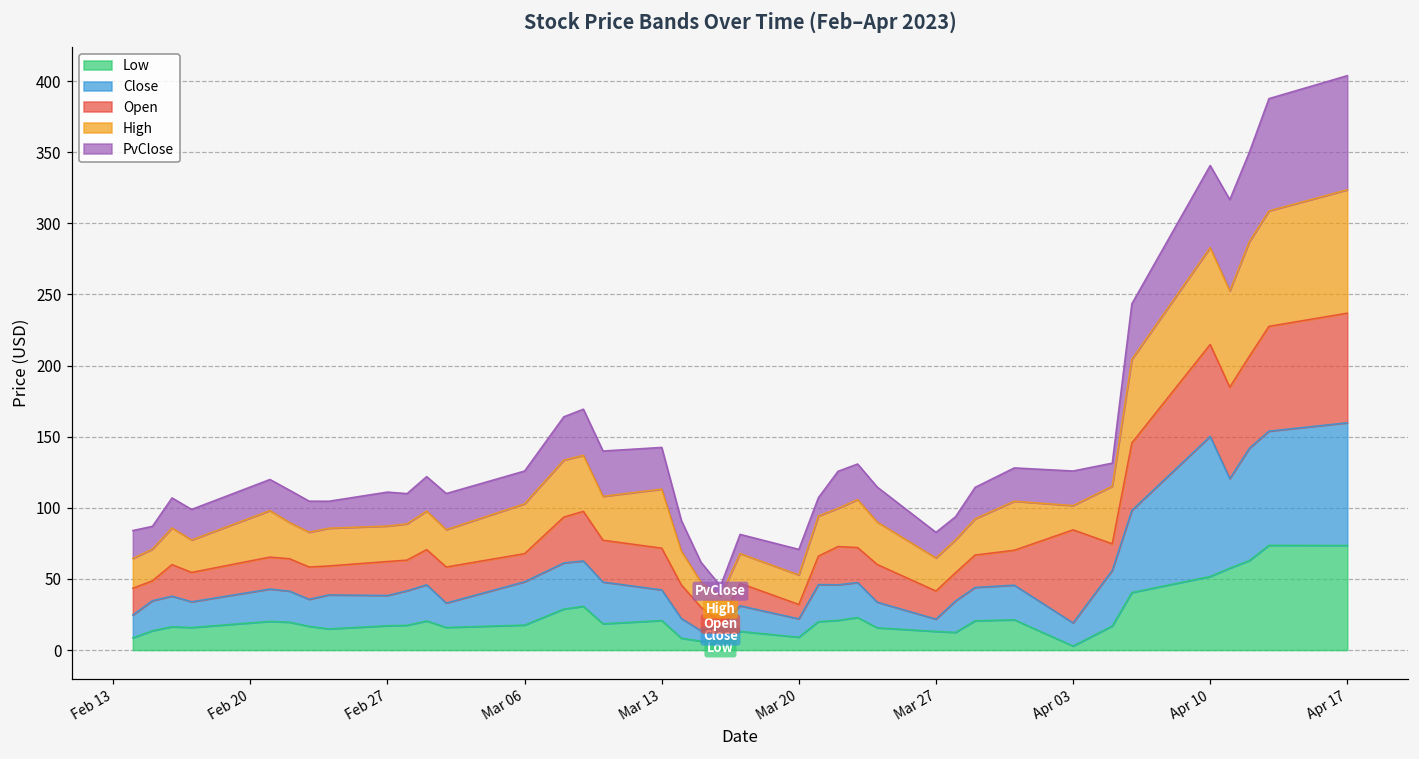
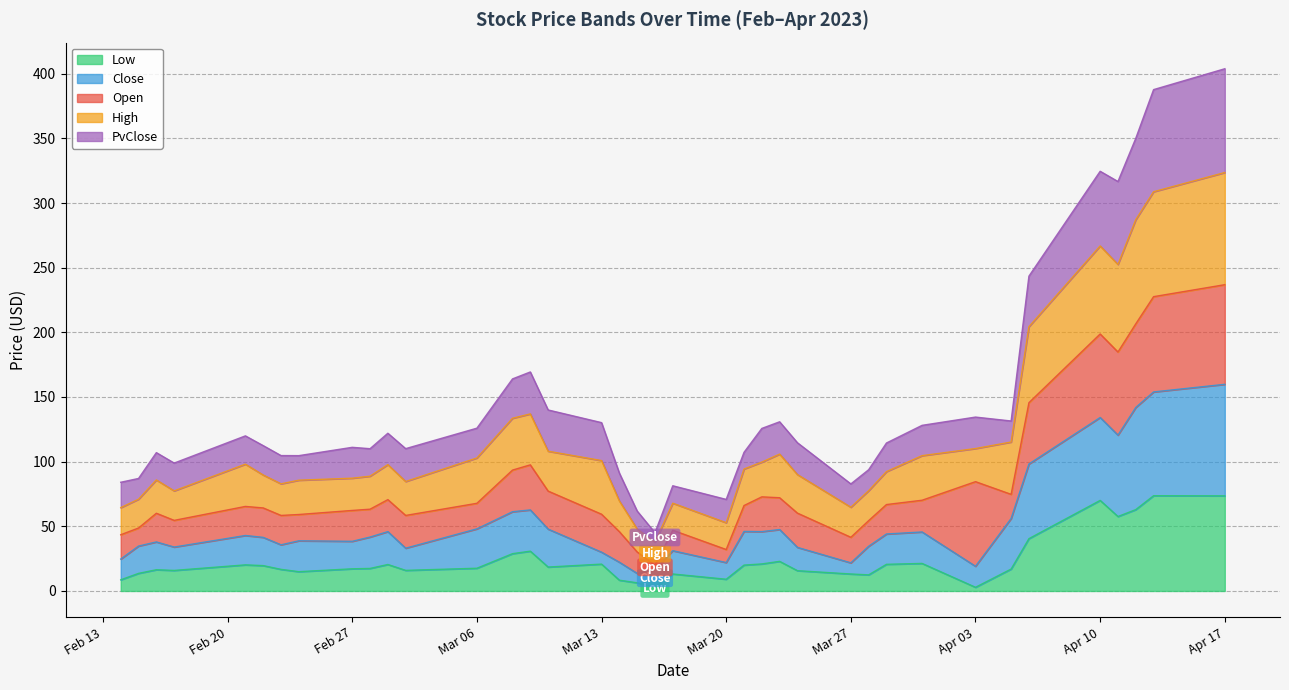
  {
    "Low": {
      "Feb 27": 17,
      "Mar 06": 18,
      "Mar 13": 21,
      "Mar 20": 9,
      "Mar 27": 13,
      "Apr 03": 3,
-     "Apr 10": 52,
+     "Apr 10": 70,
      "Apr 17": 74
    },
    "Close": {
      "Feb 27": 21,
      "Mar 06": 30,
-     "Mar 13": 22,
+     "Mar 13": 9,
      "Mar 20": 13,
      "Mar 27": 9,
      "Apr 03": 16,
-     "Apr 10": 99,
+     "Apr 10": 64,
      "Apr 17": 86
    },
    "Open": {
      "Feb 27": 24,
      "Mar 06": 20,
      "Mar 13": 29,
      "Mar 20": 10,
      "Mar 27": 20,
      "Apr 03": 65,
      "Apr 10": 65,
      "Apr 17": 77
    },
    "High": {
      "Feb 27": 25,
      "Mar 06": 35,
      "Mar 13": 41,
      "Mar 20": 21,
      "Mar 27": 23,
-     "Apr 03": 17,
+     "Apr 03": 26,
      "Apr 10": 68,
      "Apr 17": 87
    },
    "PvClose": {
      "Feb 27": 24,
      "Mar 06": 23,
      "Mar 13": 29,
      "Mar 20": 18,
      "Mar 27": 18,
      "Apr 03": 24,
      "Apr 10": 58,
      "Apr 17": 80
    }
  }
